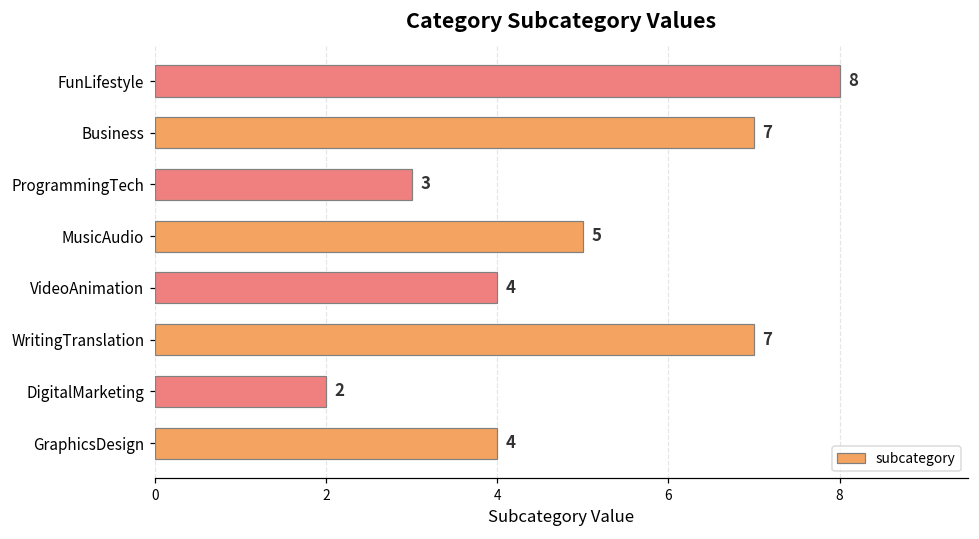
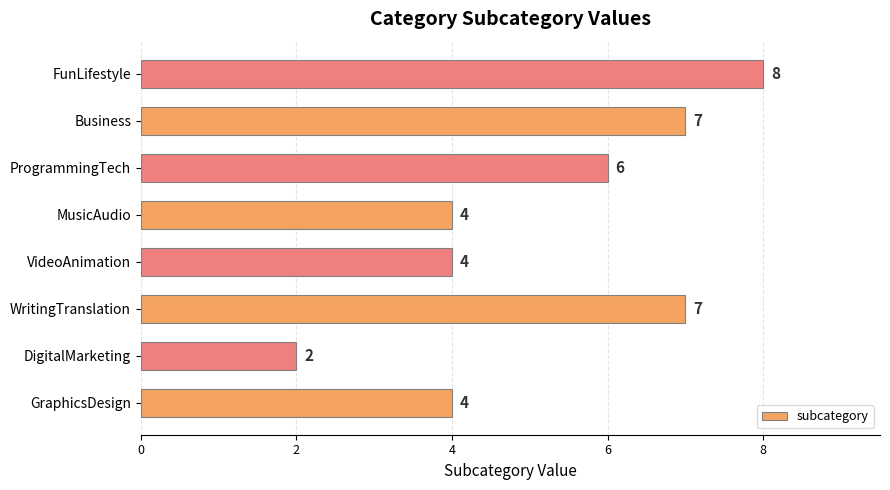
  {
    "FunLifestyle": 8,
    "Business": 7,
-   "ProgrammingTech": 3,
-   "MusicAudio": 5,
+   "ProgrammingTech": 6,
+   "MusicAudio": 4,
    "VideoAnimation": 4,
    "WritingTranslation": 7,
    "DigitalMarketing": 2,
    "GraphicsDesign": 4
  }
